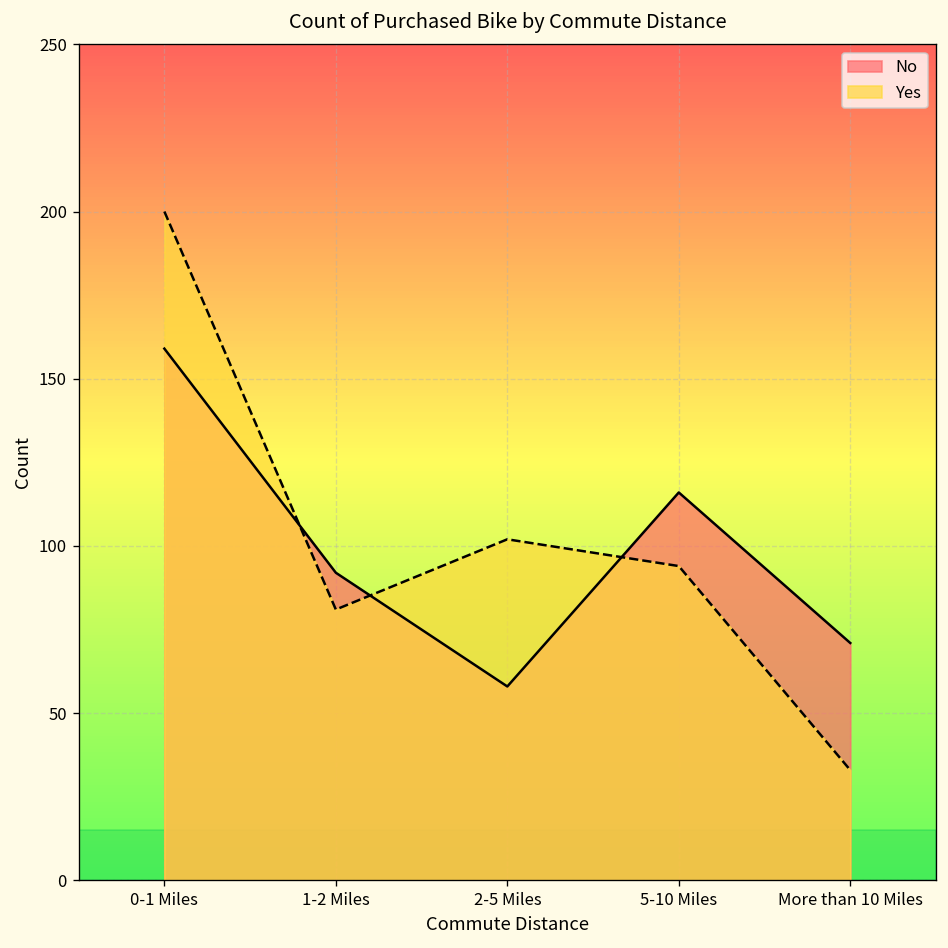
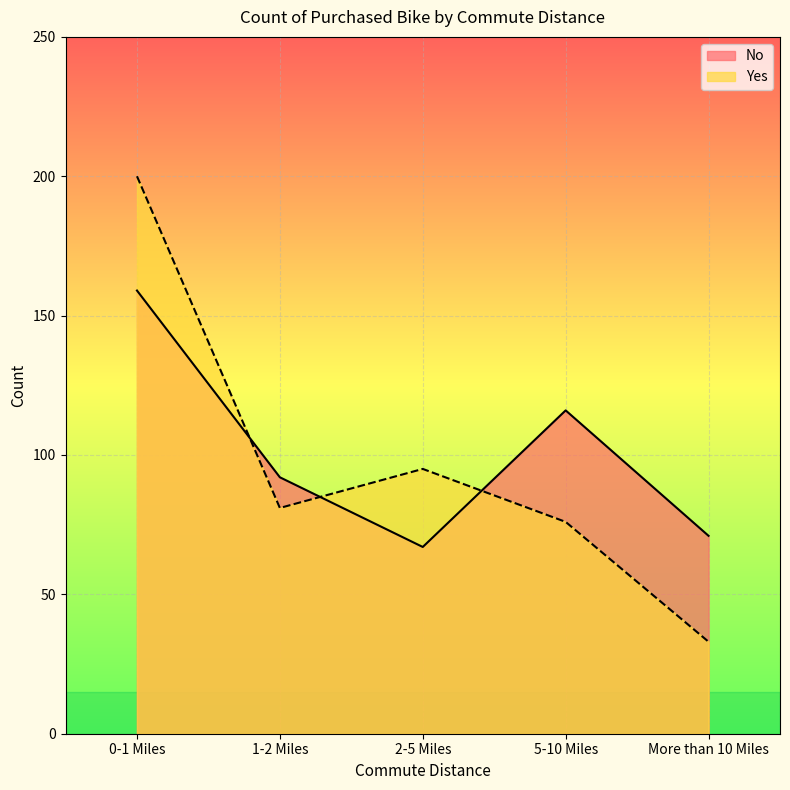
  {
    "No": {
      "0-1 Miles": 159,
      "1-2 Miles": 92,
-     "2-5 Miles": 58,
+     "2-5 Miles": 67,
      "5-10 Miles": 116,
      "More than 10 Miles": 71
    },
    "Yes": {
      "0-1 Miles": 200,
      "1-2 Miles": 81,
-     "2-5 Miles": 102,
-     "5-10 Miles": 94,
+     "2-5 Miles": 95,
+     "5-10 Miles": 76,
      "More than 10 Miles": 33
    }
  }
